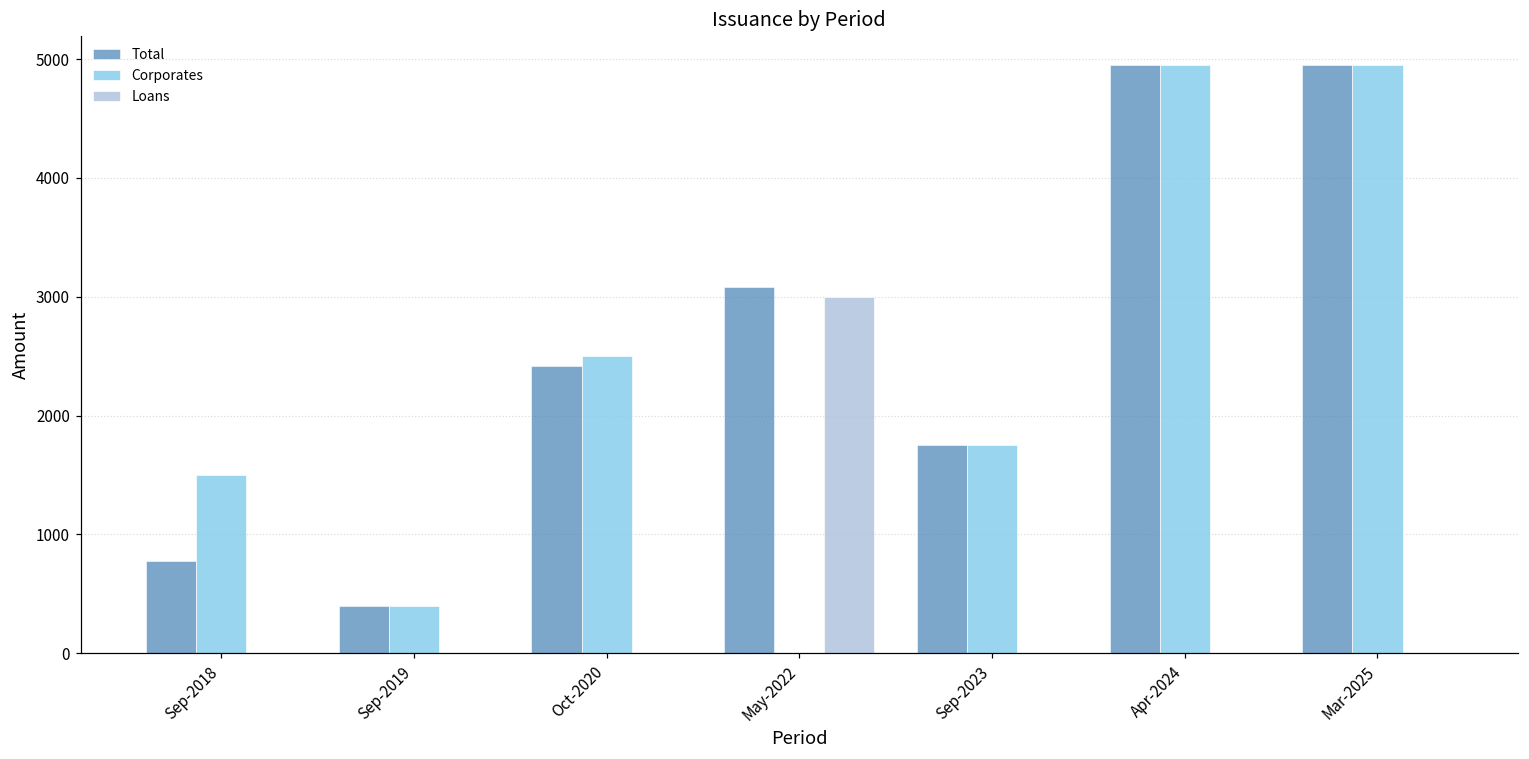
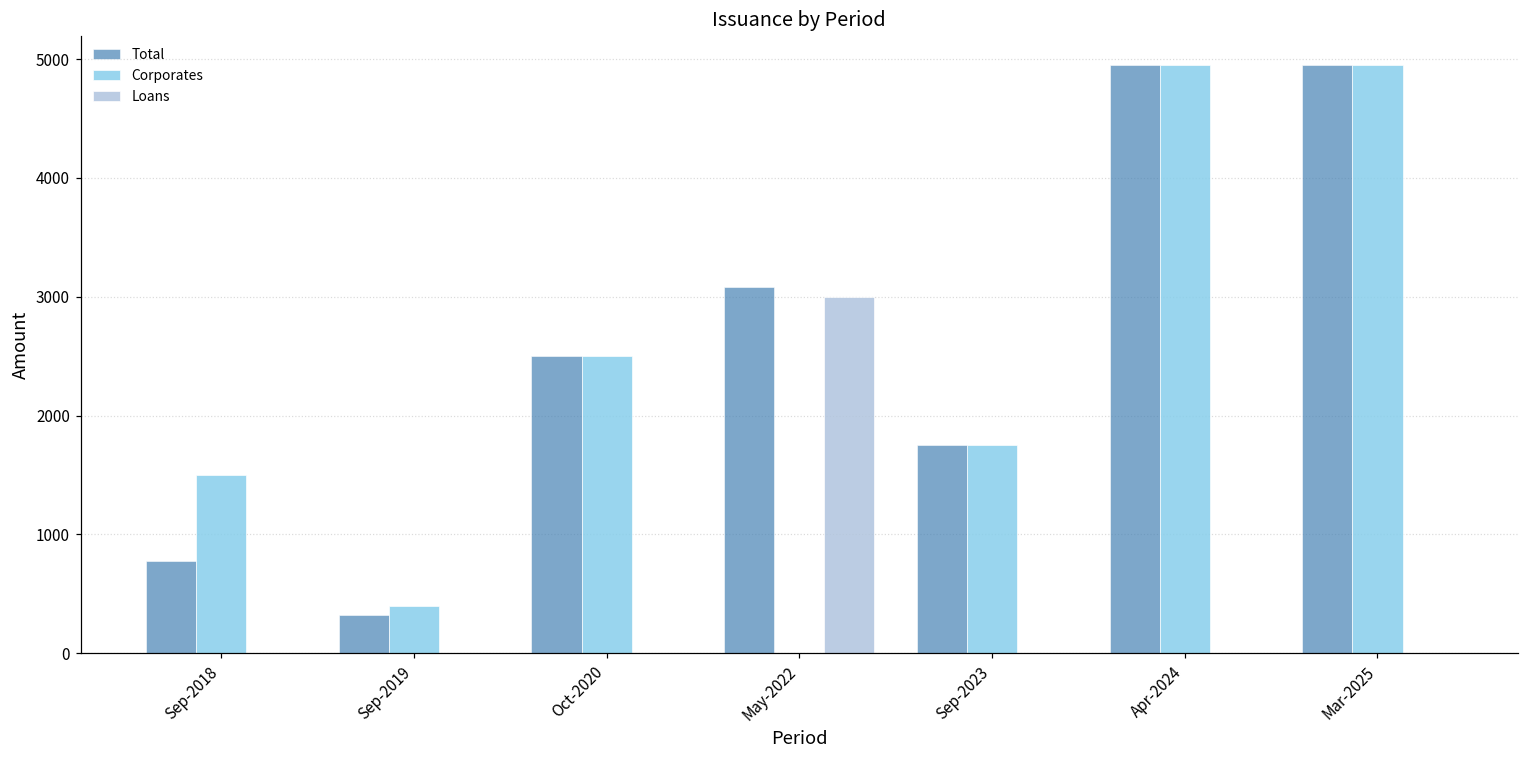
  {
    "Total": {
      "Sep-2018": 780,
-     "Sep-2019": 400,
-     "Oct-2020": 2410,
+     "Sep-2019": 320,
+     "Oct-2020": 2500,
      "May-2022": 3080,
      "Sep-2023": 1750,
      "Apr-2024": 4950,
      "Mar-2025": 4950
    }
  }
